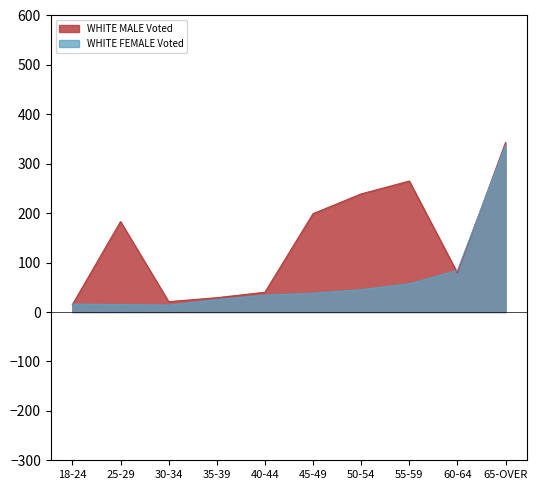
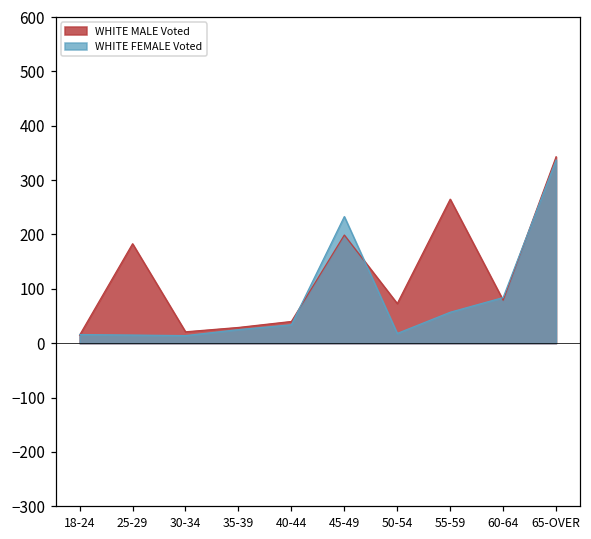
  {
    "WHITE MALE Voted": {
      "25-29": 180,
      "30-34": 20,
      "40-44": 40,
      "45-49": 200,
-     "50-54": 240,
+     "50-54": 70,
      "55-59": 270,
      "65-OVER": 340
    },
    "WHITE FEMALE Voted": {
      "25-29": 20,
      "30-34": 10,
      "40-44": 30,
-     "45-49": 40,
-     "50-54": 50,
+     "45-49": 230,
+     "50-54": 20,
      "55-59": 60,
      "65-OVER": 340
    }
  }
